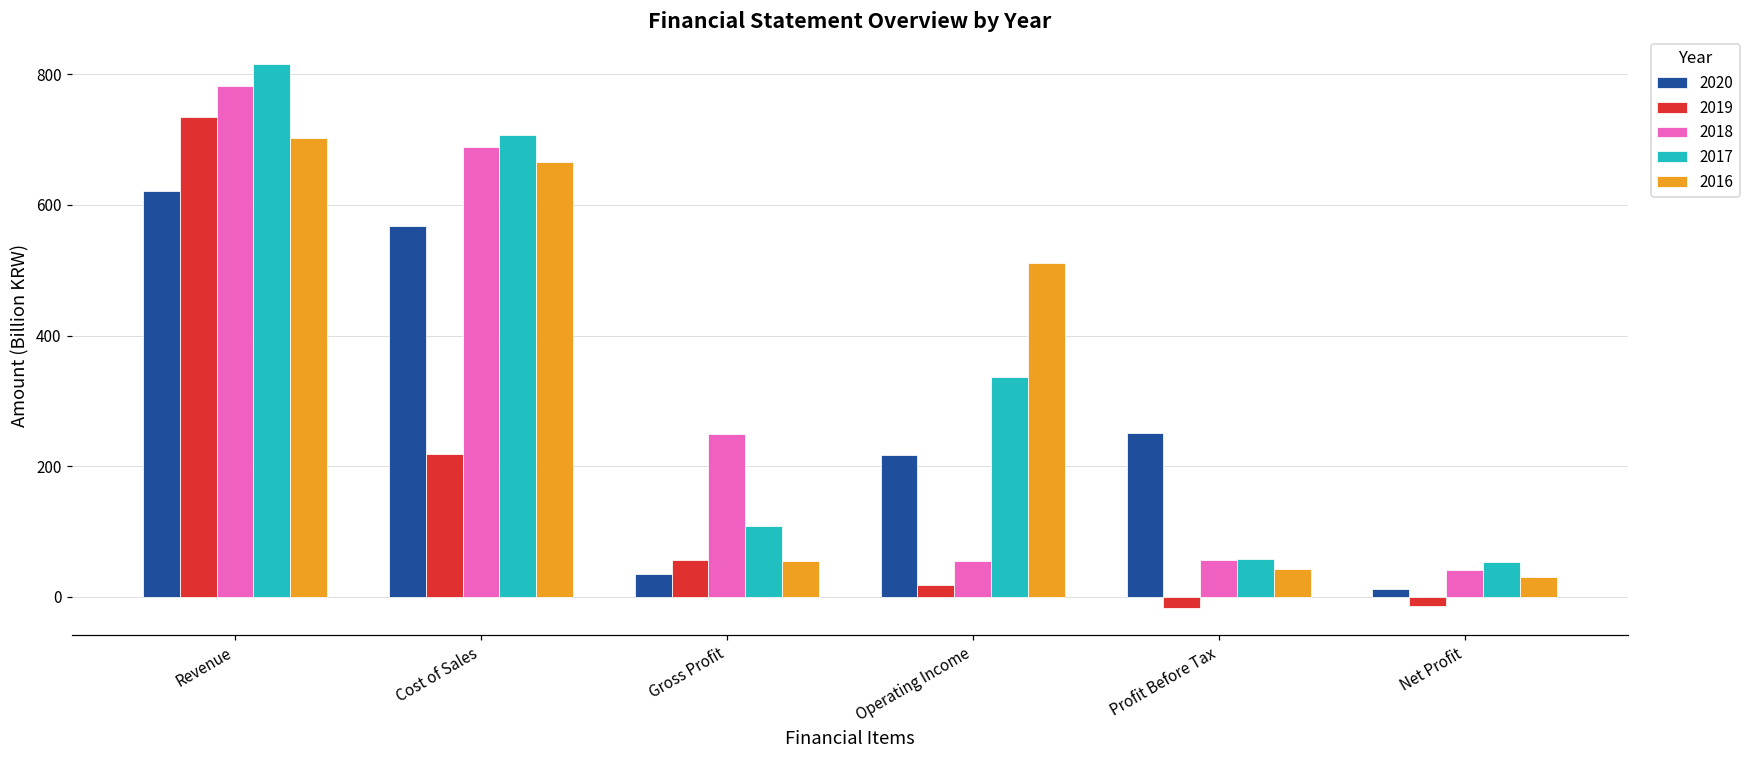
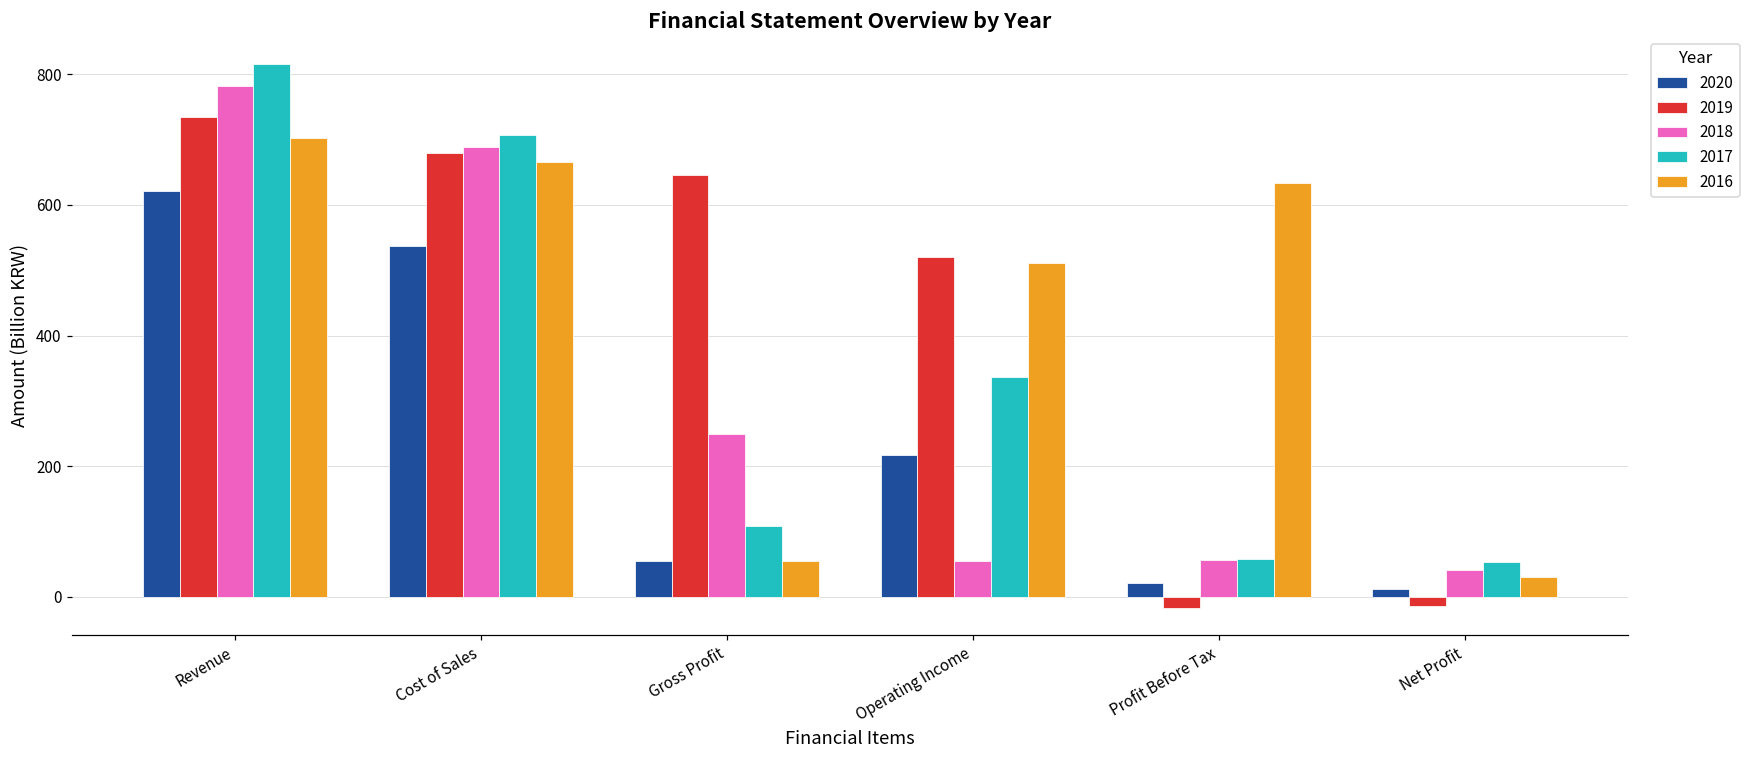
  {
    "2020": {
      "Revenue": 620,
-     "Cost of Sales": 570,
-     "Gross Profit": 40,
+     "Cost of Sales": 540,
+     "Gross Profit": 50,
      "Operating Income": 220,
-     "Profit Before Tax": 250,
+     "Profit Before Tax": 20,
      "Net Profit": 10
    },
    "2019": {
      "Revenue": 740,
-     "Cost of Sales": 220,
-     "Gross Profit": 60,
-     "Operating Income": 20,
+     "Cost of Sales": 680,
+     "Gross Profit": 650,
+     "Operating Income": 520,
      "Profit Before Tax": -20,
      "Net Profit": -10
    },
    "2018": {
      "Revenue": 780,
      "Cost of Sales": 690,
      "Gross Profit": 250,
      "Operating Income": 50,
      "Profit Before Tax": 60,
      "Net Profit": 40
    },
    "2017": {
      "Revenue": 820,
      "Cost of Sales": 710,
      "Gross Profit": 110,
      "Operating Income": 340,
      "Profit Before Tax": 60,
      "Net Profit": 50
    },
    "2016": {
      "Revenue": 700,
      "Cost of Sales": 670,
      "Gross Profit": 60,
      "Operating Income": 510,
-     "Profit Before Tax": 40,
+     "Profit Before Tax": 630,
      "Net Profit": 30
    }
  }
